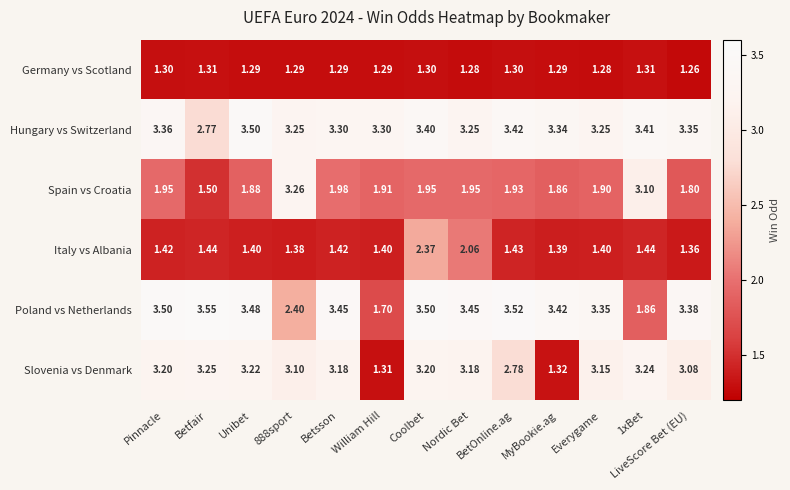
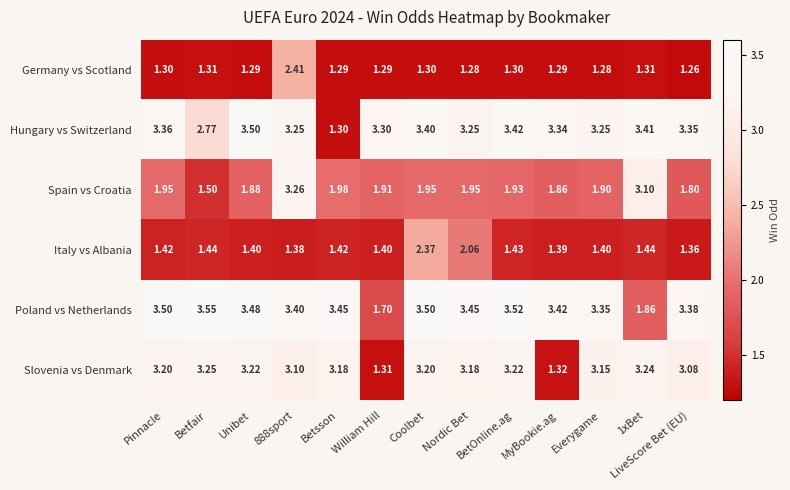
  {
    "Germany vs Scotland": {
      "Pinnacle": 1.30,
      "Betfair": 1.31,
      "Unibet": 1.29,
-     "888sport": 1.29,
+     "888sport": 2.41,
      "Betsson": 1.29,
      "William Hill": 1.29,
      "Coolbet": 1.30,
      "Nordic Bet": 1.28,
      "BetOnline.ag": 1.30,
      "MyBookie.ag": 1.29,
      "Everygame": 1.28,
      "1xBet": 1.31,
      "LiveScore Bet (EU)": 1.26
    },
    "Hungary vs Switzerland": {
      "Pinnacle": 3.36,
      "Betfair": 2.77,
      "Unibet": 3.50,
      "888sport": 3.25,
-     "Betsson": 3.30,
+     "Betsson": 1.30,
      "William Hill": 3.30,
      "Coolbet": 3.40,
      "Nordic Bet": 3.25,
      "BetOnline.ag": 3.42,
      "MyBookie.ag": 3.34,
      "Everygame": 3.25,
      "1xBet": 3.41,
      "LiveScore Bet (EU)": 3.35
    },
    "Spain vs Croatia": {
      "Pinnacle": 1.95,
      "Betfair": 1.50,
      "Unibet": 1.88,
      "888sport": 3.26,
      "Betsson": 1.98,
      "William Hill": 1.91,
      "Coolbet": 1.95,
      "Nordic Bet": 1.95,
      "BetOnline.ag": 1.93,
      "MyBookie.ag": 1.86,
      "Everygame": 1.90,
      "1xBet": 3.10,
      "LiveScore Bet (EU)": 1.80
    },
    "Italy vs Albania": {
      "Pinnacle": 1.42,
      "Betfair": 1.44,
      "Unibet": 1.40,
      "888sport": 1.38,
      "Betsson": 1.42,
      "William Hill": 1.40,
      "Coolbet": 2.37,
      "Nordic Bet": 2.06,
      "BetOnline.ag": 1.43,
      "MyBookie.ag": 1.39,
      "Everygame": 1.40,
      "1xBet": 1.44,
      "LiveScore Bet (EU)": 1.36
    },
    "Poland vs Netherlands": {
      "Pinnacle": 3.50,
      "Betfair": 3.55,
      "Unibet": 3.48,
-     "888sport": 2.40,
+     "888sport": 3.40,
      "Betsson": 3.45,
      "William Hill": 1.70,
      "Coolbet": 3.50,
      "Nordic Bet": 3.45,
      "BetOnline.ag": 3.52,
      "MyBookie.ag": 3.42,
      "Everygame": 3.35,
      "1xBet": 1.86,
      "LiveScore Bet (EU)": 3.38
    },
    "Slovenia vs Denmark": {
      "Pinnacle": 3.20,
      "Betfair": 3.25,
      "Unibet": 3.22,
      "888sport": 3.10,
      "Betsson": 3.18,
      "William Hill": 1.31,
      "Coolbet": 3.20,
      "Nordic Bet": 3.18,
-     "BetOnline.ag": 2.78,
+     "BetOnline.ag": 3.22,
      "MyBookie.ag": 1.32,
      "Everygame": 3.15,
      "1xBet": 3.24,
      "LiveScore Bet (EU)": 3.08
    }
  }
